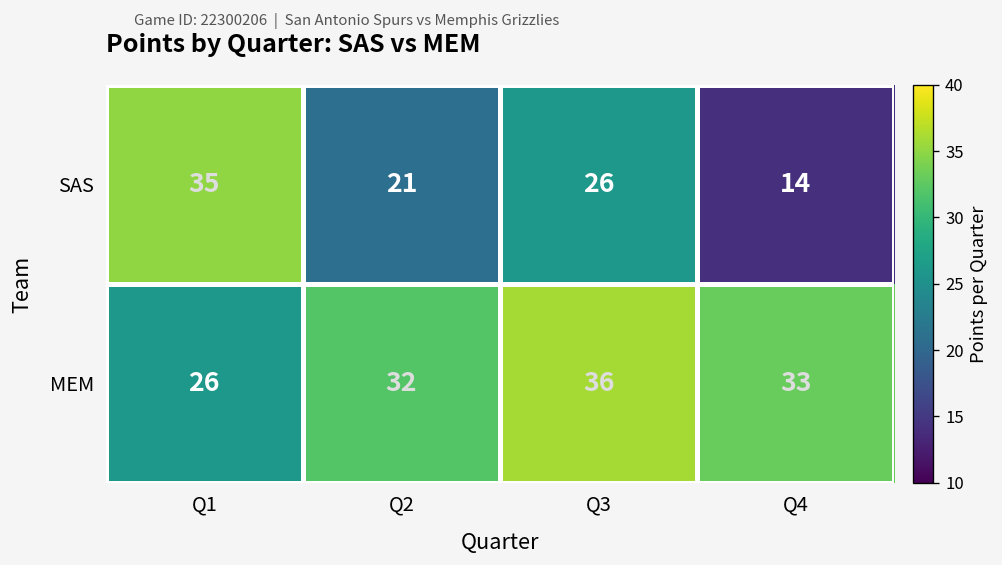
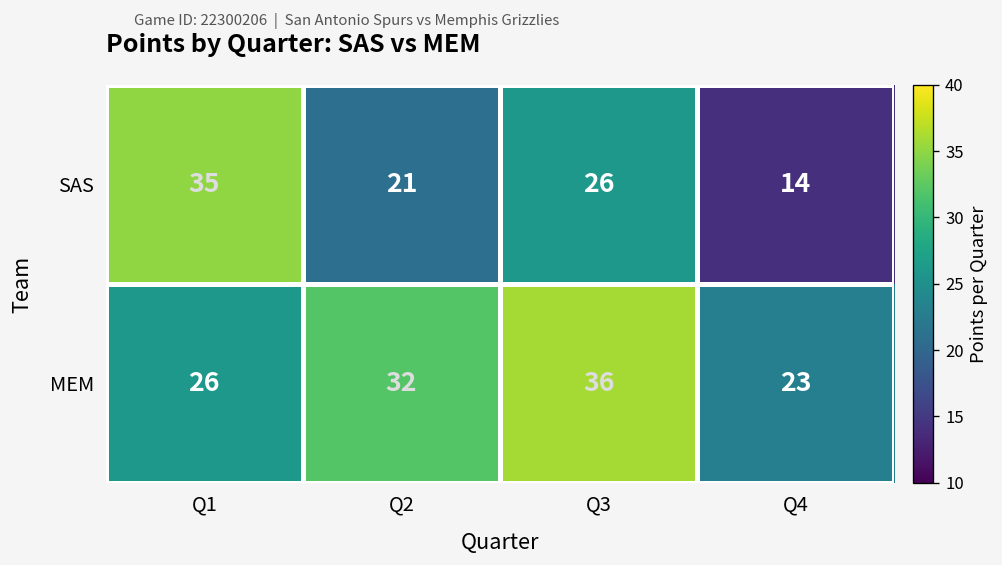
  {
    "SAS": {
      "Q1": 35,
      "Q2": 21,
      "Q3": 26,
      "Q4": 14
    },
    "MEM": {
      "Q1": 26,
      "Q2": 32,
      "Q3": 36,
-     "Q4": 33
+     "Q4": 23
    }
  }
